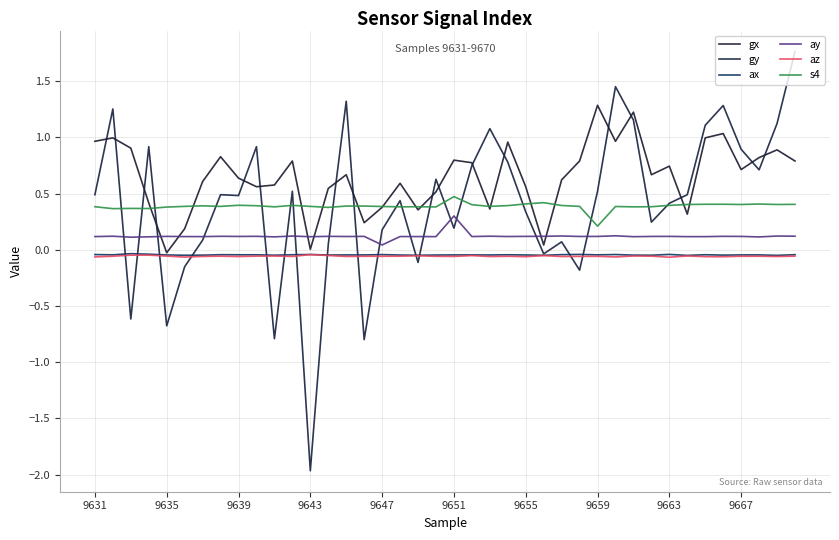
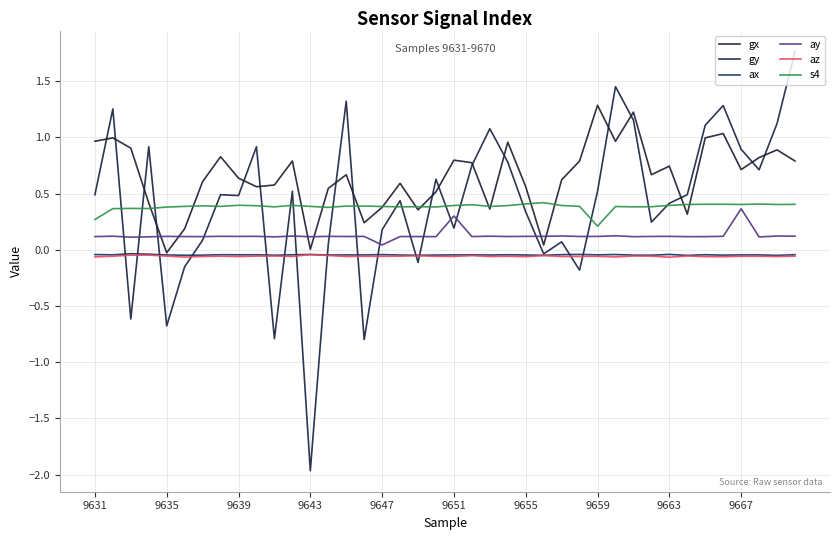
  {
    "ay": {
      "9631": 0.12,
      "9635": 0.12,
      "9639": 0.12,
      "9643": 0.12,
      "9647": 0.04,
      "9651": 0.30,
      "9655": 0.12,
      "9659": 0.12,
      "9663": 0.12,
-     "9667": 0.12
+     "9667": 0.37
    },
    "az": {
      "9663": -0.07
    },
    "s4": {
-     "9631": 0.38,
+     "9631": 0.27,
      "9635": 0.38,
      "9639": 0.40,
      "9643": 0.39,
-     "9651": 0.47,
+     "9651": 0.39,
      "9655": 0.41,
      "9659": 0.21,
      "9667": 0.40
    }
  }
